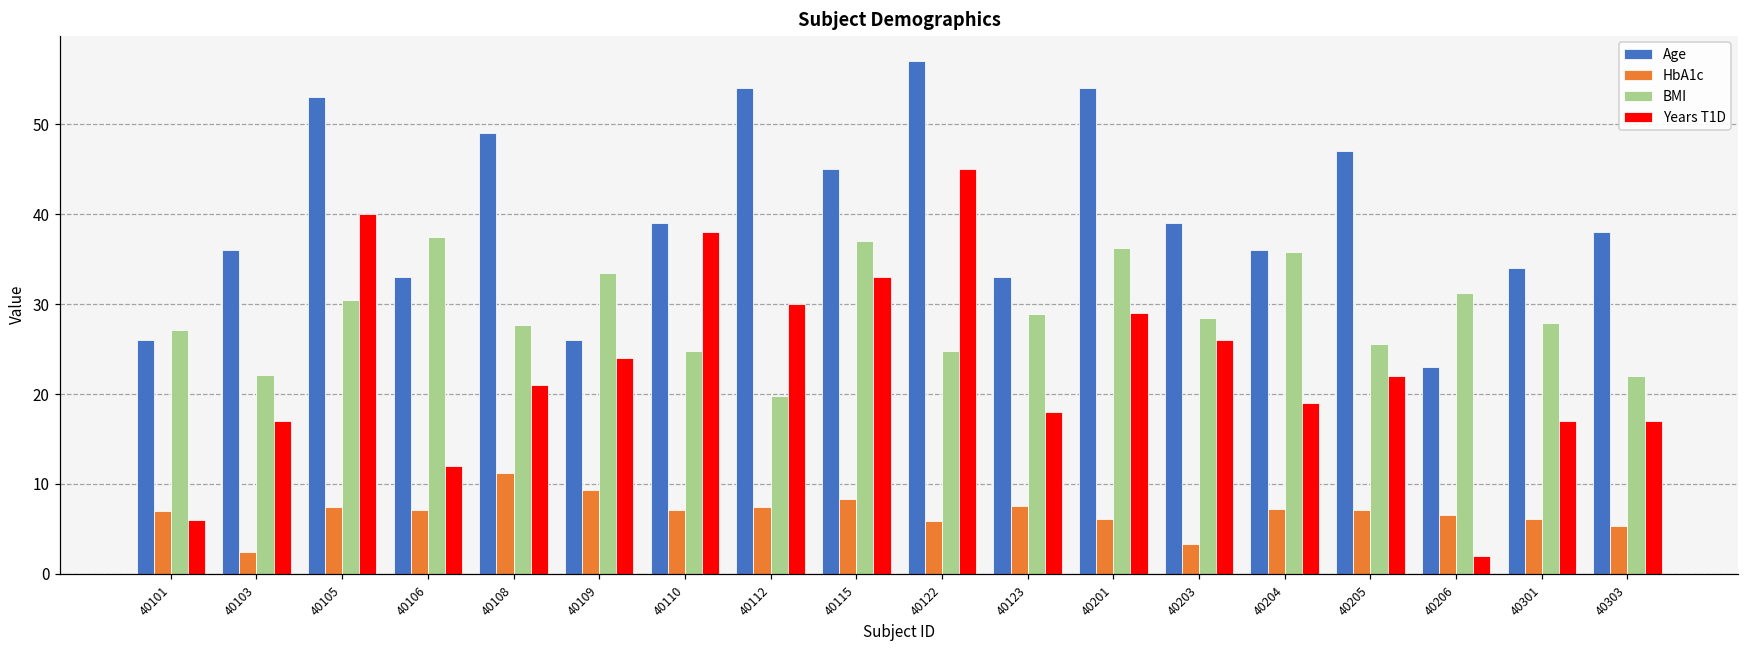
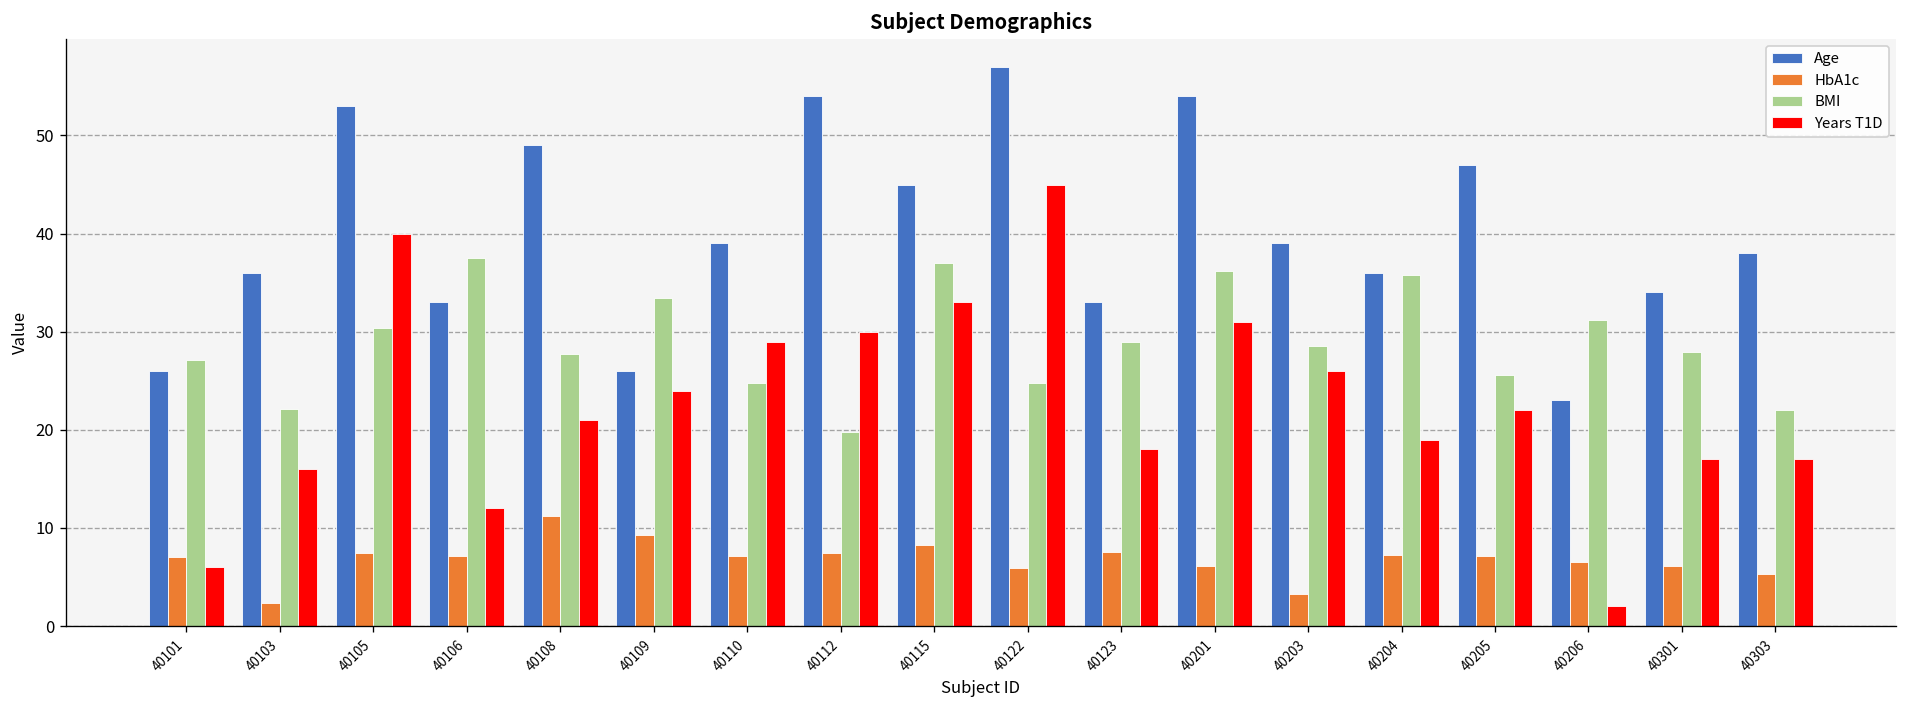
  {
    "Age": {
      "40101": 26,
      "40103": 36,
      "40105": 53,
      "40106": 33,
      "40108": 49,
      "40109": 26,
      "40110": 39,
      "40112": 54,
      "40115": 45,
      "40122": 57,
      "40123": 33,
      "40201": 54,
      "40203": 39,
      "40204": 36,
      "40205": 47,
      "40206": 23,
      "40301": 34,
      "40303": 38
    },
    "HbA1c": {
      "40101": 7,
      "40103": 2,
      "40105": 7,
      "40106": 7,
      "40108": 11,
      "40109": 9,
      "40110": 7,
      "40112": 7,
      "40115": 8,
      "40122": 6,
      "40123": 8,
      "40201": 6,
      "40203": 3,
      "40204": 7,
      "40205": 7,
      "40206": 7,
      "40301": 6,
      "40303": 5
    },
    "BMI": {
      "40101": 27,
      "40103": 22,
      "40105": 30,
      "40106": 38,
      "40108": 28,
      "40109": 33,
      "40110": 25,
      "40112": 20,
      "40115": 37,
      "40122": 25,
      "40123": 29,
      "40201": 36,
      "40203": 29,
      "40204": 36,
      "40205": 26,
      "40206": 31,
      "40301": 28,
      "40303": 22
    },
    "Years T1D": {
      "40101": 6,
-     "40103": 17,
+     "40103": 16,
      "40105": 40,
      "40106": 12,
      "40108": 21,
      "40109": 24,
-     "40110": 38,
+     "40110": 29,
      "40112": 30,
      "40115": 33,
      "40122": 45,
      "40123": 18,
-     "40201": 29,
+     "40201": 31,
      "40203": 26,
      "40204": 19,
      "40205": 22,
      "40206": 2,
      "40301": 17,
      "40303": 17
    }
  }
